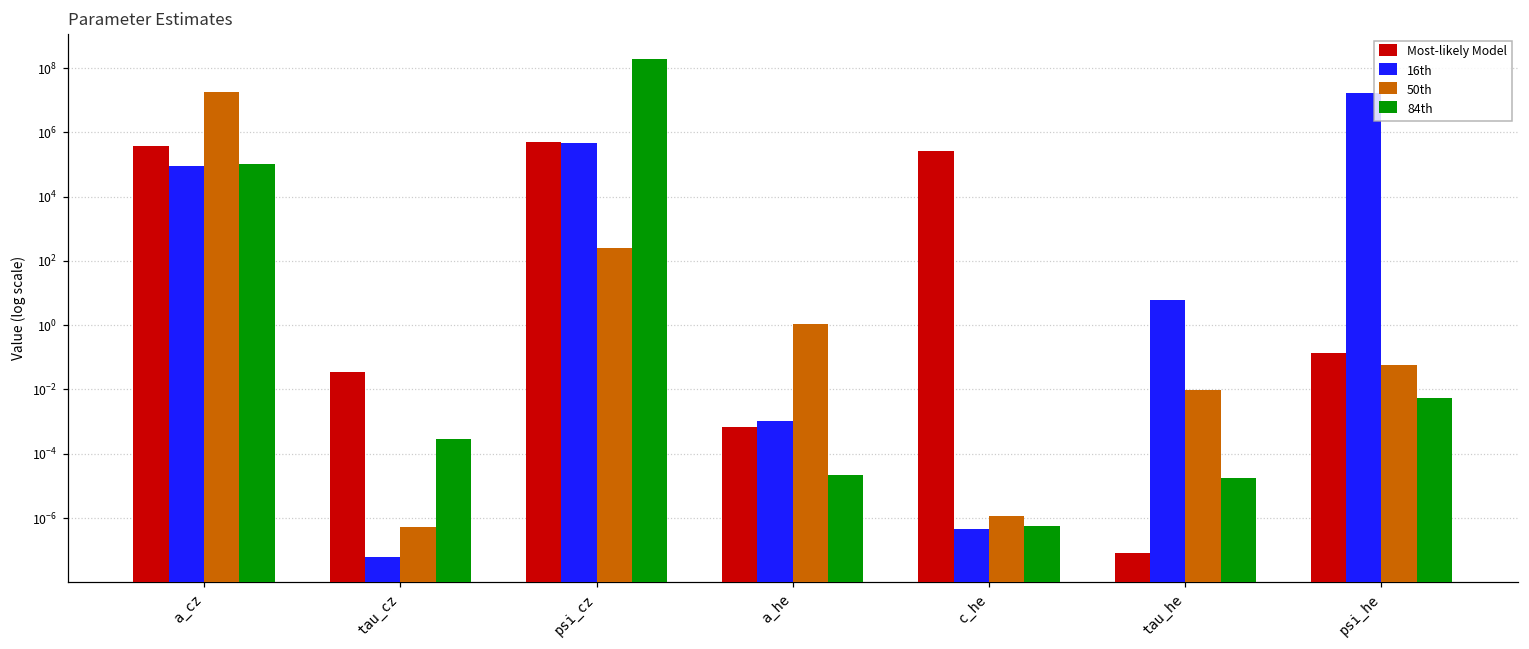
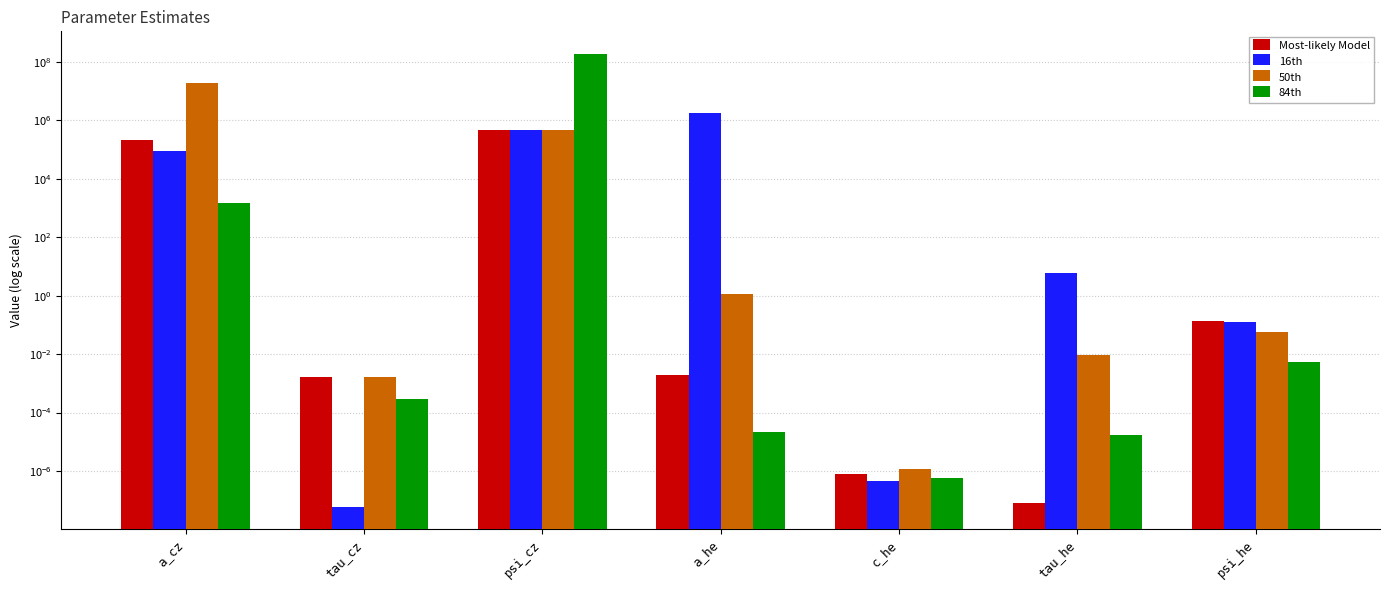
  {
    "Most-likely Model": {
-     "a_cz": 400000,
-     "tau_cz": 0.03,
+     "a_cz": 200000,
+     "tau_cz": 0.002,
      "psi_cz": 500000,
-     "a_he": 0.0007,
-     "c_he": 300000,
+     "a_he": 0.002,
+     "c_he": 0,
      "tau_he": 0.00000008,
      "psi_he": 0.1
    },
    "16th": {
      "a_cz": 90000,
      "tau_cz": 0.00000006,
      "psi_cz": 500000,
-     "a_he": 0.0010,
+     "a_he": 2000000,
      "c_he": 0.0000004,
      "tau_he": 6,
-     "psi_he": 20000000
+     "psi_he": 0.12
    },
    "50th": {
      "a_cz": 20000000,
-     "tau_cz": 0.0000005,
-     "psi_cz": 300,
+     "tau_cz": 0.002,
+     "psi_cz": 500000,
      "a_he": 1.1,
      "c_he": 0.0000012,
      "tau_he": 0.009,
      "psi_he": 0.06
    },
    "84th": {
-     "a_cz": 100000,
+     "a_cz": 1000,
      "tau_cz": 0.0003,
      "psi_cz": 200000000,
      "a_he": 0.00002,
      "c_he": 0.0000006,
      "tau_he": 0.00002,
      "psi_he": 0.005
    }
  }
